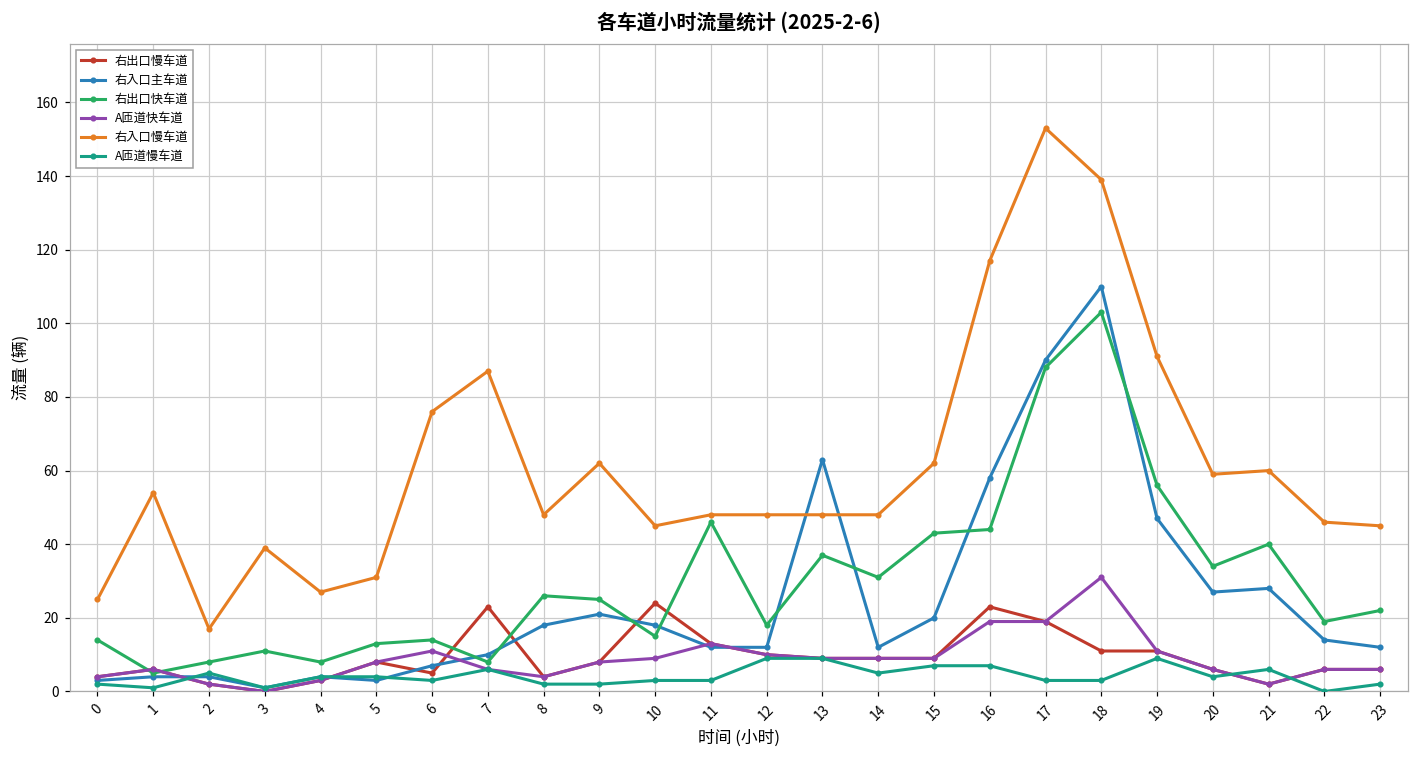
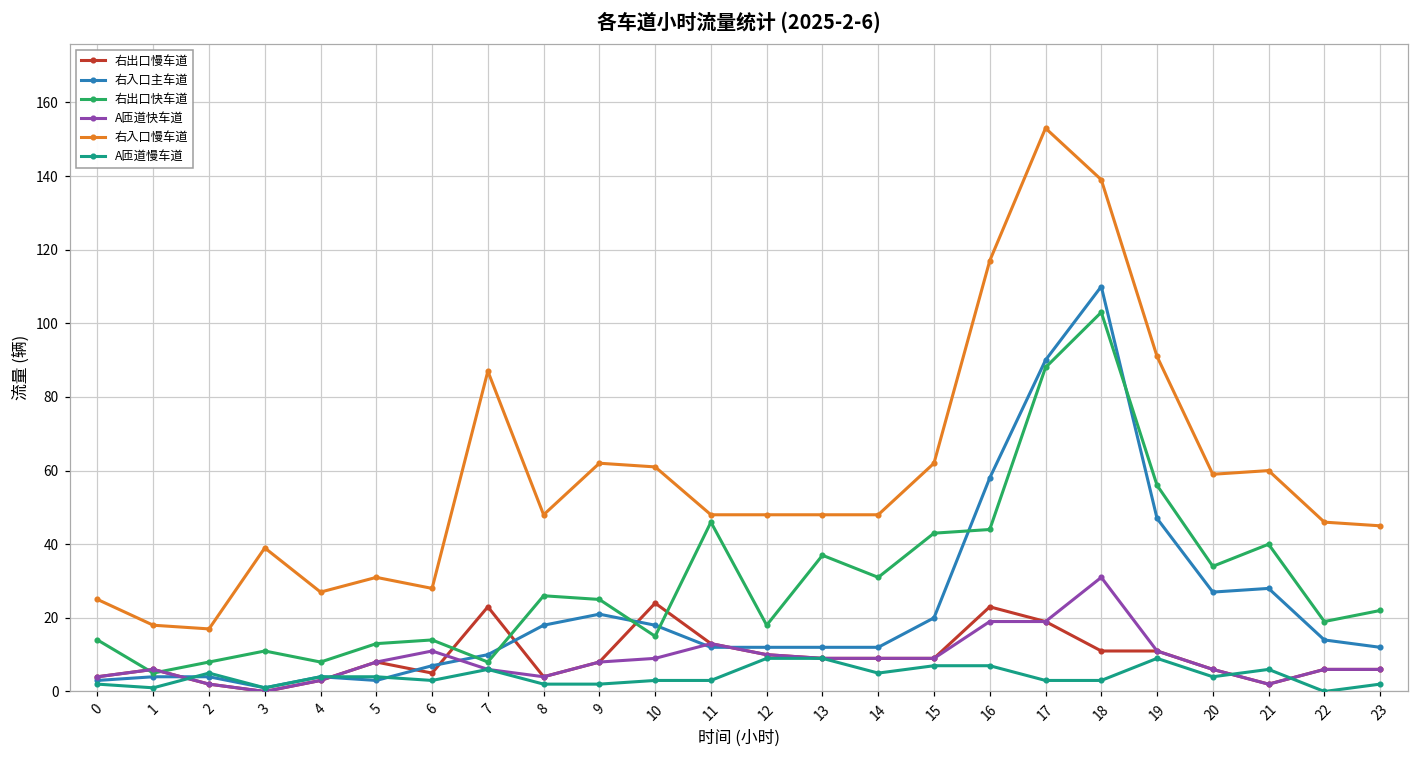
  {
    "右出口慢车道": {
      "6": 5,
      "7": 23,
      "10": 24,
      "16": 23,
      "18": 11
    },
    "右入口主车道": {
      "0": 3,
      "1": 4,
      "2": 4,
      "5": 3,
      "6": 7,
      "7": 10,
      "8": 18,
      "9": 21,
      "10": 18,
      "11": 12,
      "12": 12,
-     "13": 63,
+     "13": 12,
      "14": 12,
      "15": 20,
      "16": 58,
      "17": 90,
      "18": 110,
      "19": 47,
      "20": 27,
      "21": 28,
      "22": 14,
      "23": 12
    },
    "A匝道快车道": {
      "6": 11,
      "10": 9,
      "16": 19,
      "18": 31
    },
    "右入口慢车道": {
      "0": 25,
-     "1": 54,
+     "1": 18,
      "2": 17,
      "3": 39,
      "4": 27,
      "5": 31,
-     "6": 76,
+     "6": 28,
      "7": 87,
      "8": 48,
      "9": 62,
-     "10": 45,
+     "10": 61,
      "11": 48,
      "12": 48,
      "13": 48,
      "14": 48,
      "15": 62,
      "16": 117,
      "17": 153,
      "18": 139,
      "19": 91,
      "20": 59,
      "21": 60,
      "22": 46,
      "23": 45
    }
  }
